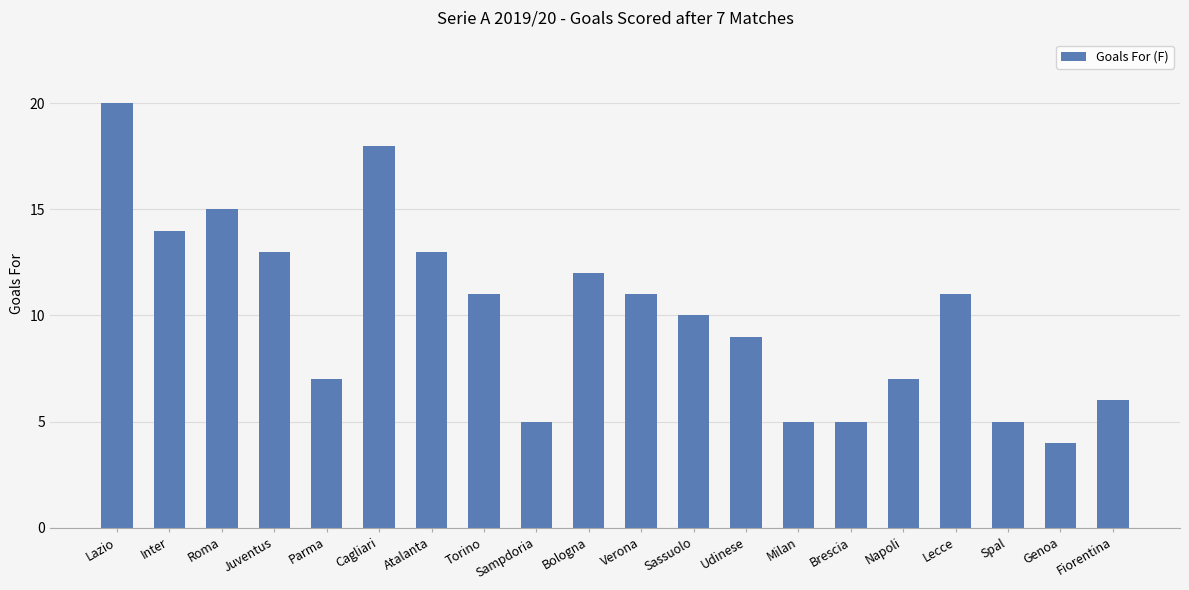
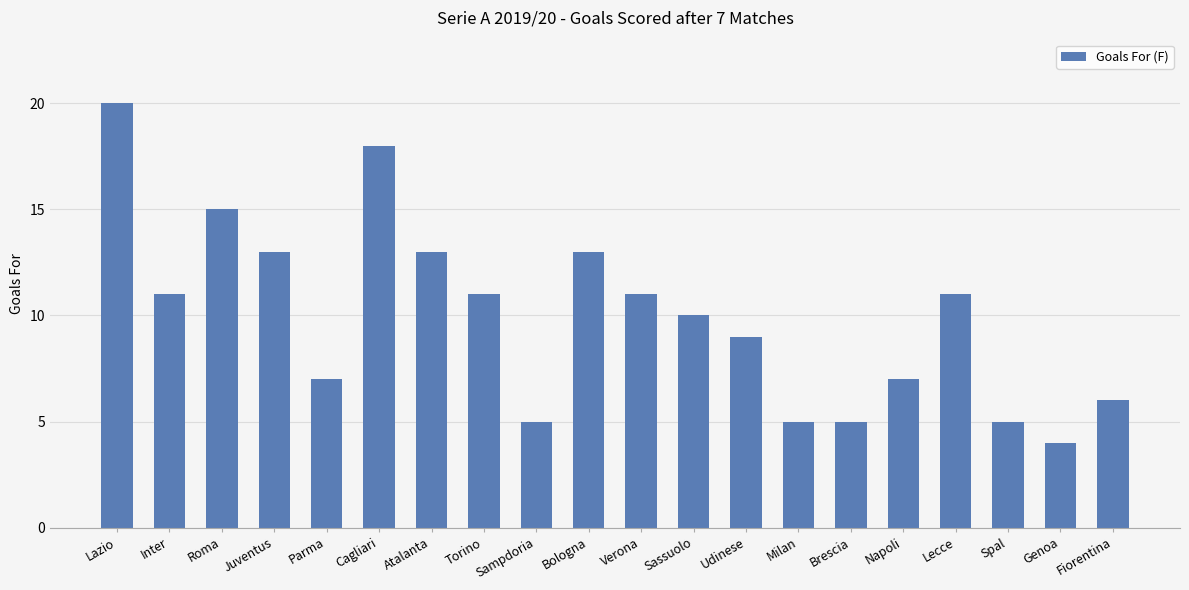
  {
    "Lazio": 20,
-   "Inter": 14,
+   "Inter": 11,
    "Roma": 15,
    "Juventus": 13,
    "Parma": 7,
    "Cagliari": 18,
    "Atalanta": 13,
    "Torino": 11,
    "Sampdoria": 5,
-   "Bologna": 12,
+   "Bologna": 13,
    "Verona": 11,
    "Sassuolo": 10,
    "Udinese": 9,
    "Milan": 5,
    "Brescia": 5,
    "Napoli": 7,
    "Lecce": 11,
    "Spal": 5,
    "Genoa": 4,
    "Fiorentina": 6
  }
